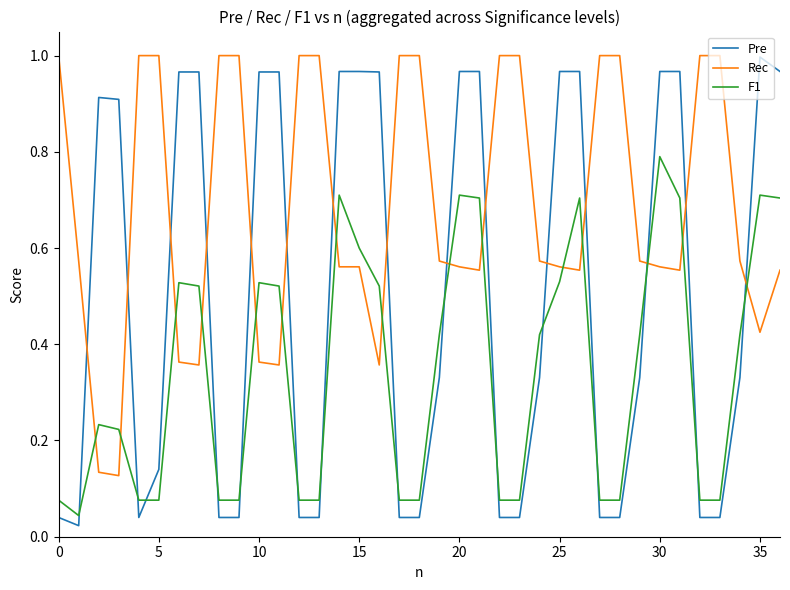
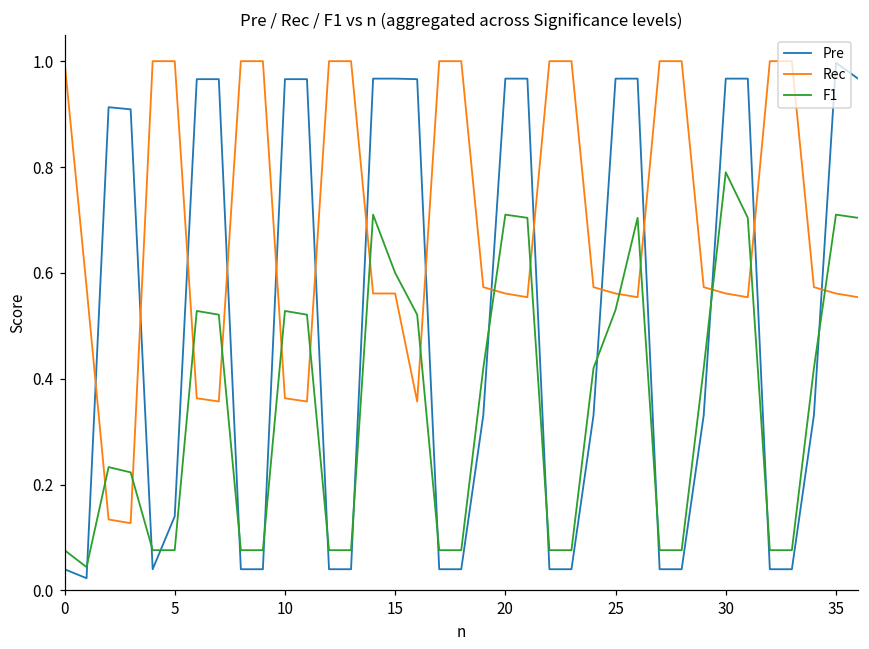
  {
    "Pre": {
      "0": 0.04,
      "5": 0.14,
      "10": 0.97,
      "15": 0.97,
      "20": 0.97,
      "25": 0.97,
      "30": 0.97
    },
    "Rec": {
      "0": 1.00,
      "5": 1.00,
      "10": 0.36,
      "15": 0.56,
      "20": 0.56,
      "25": 0.56,
      "30": 0.56,
-     "35": 0.43
+     "35": 0.56
    },
    "F1": {
      "0": 0.08,
      "5": 0.08,
      "10": 0.53,
      "15": 0.60,
      "20": 0.71,
      "25": 0.53,
      "30": 0.79,
      "35": 0.71
    }
  }
